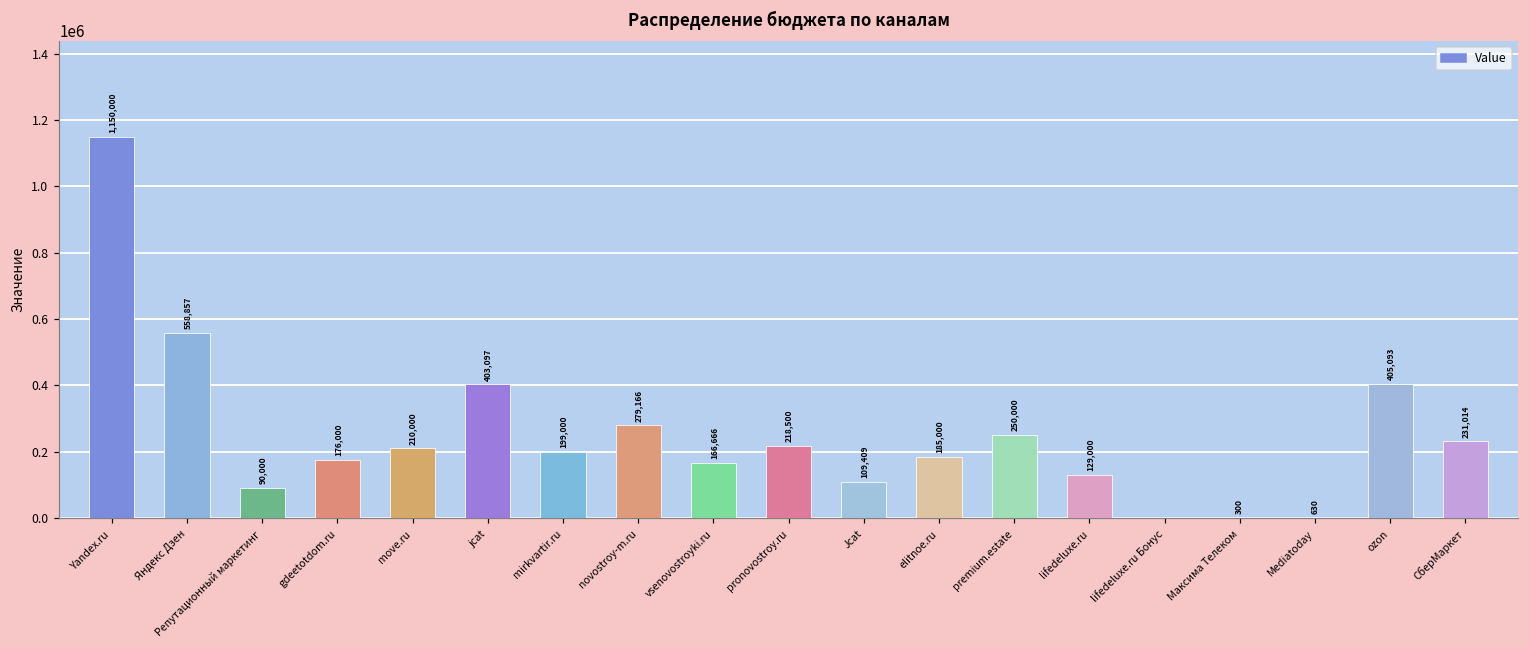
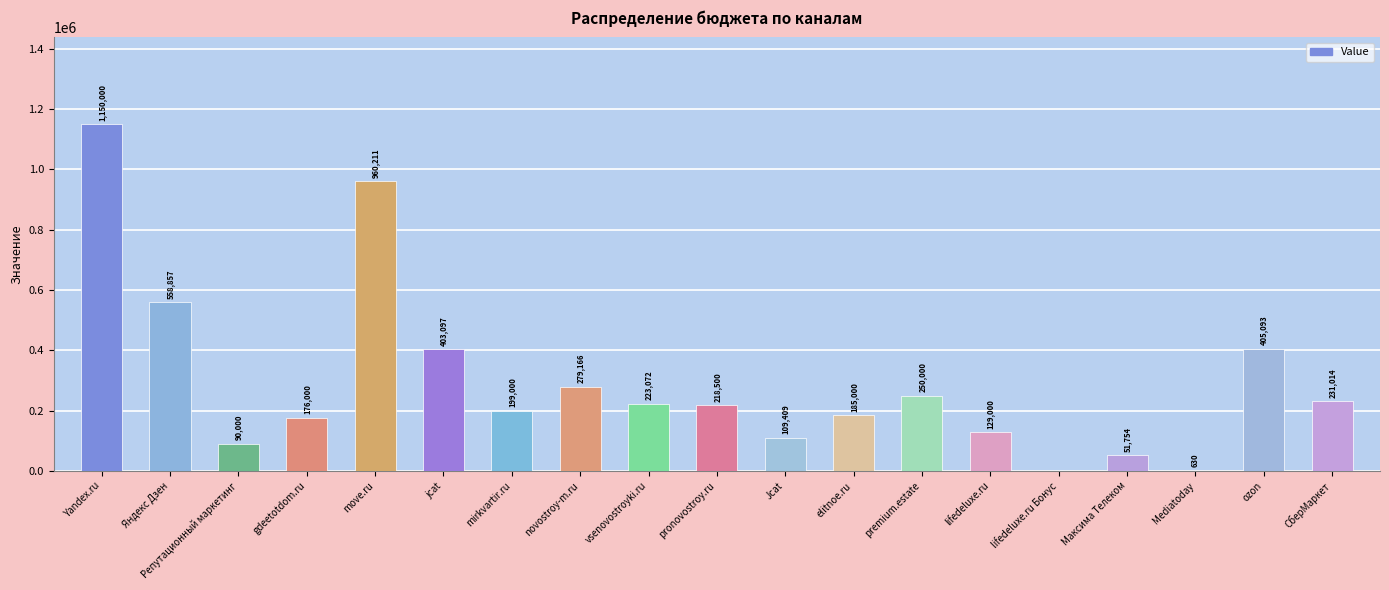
  {
    "Yandex.ru": "1,150,000",
    "Яндекс Дзен": "558,857",
    "Репутационный маркетинг": "90,000",
    "gdeetotdom.ru": "176,000",
-   "move.ru": "210,000",
+   "move.ru": "960,211",
    "jcat": "403,097",
    "mirkvartir.ru": "199,000",
    "novostroy-m.ru": "279,166",
-   "vsenovostroyki.ru": "166,666",
+   "vsenovostroyki.ru": "223,072",
    "pronovostroy.ru": "218,500",
    "Jcat": "109,409",
    "elitnoe.ru": "185,000",
    "premium.estate": "250,000",
    "lifedeluxe.ru": "129,000",
-   "Максима Телеком": "300",
+   "Максима Телеком": "51,754",
    "Mediatoday": "630",
    "ozon": "405,093",
    "СберМаркет": "231,014"
  }
